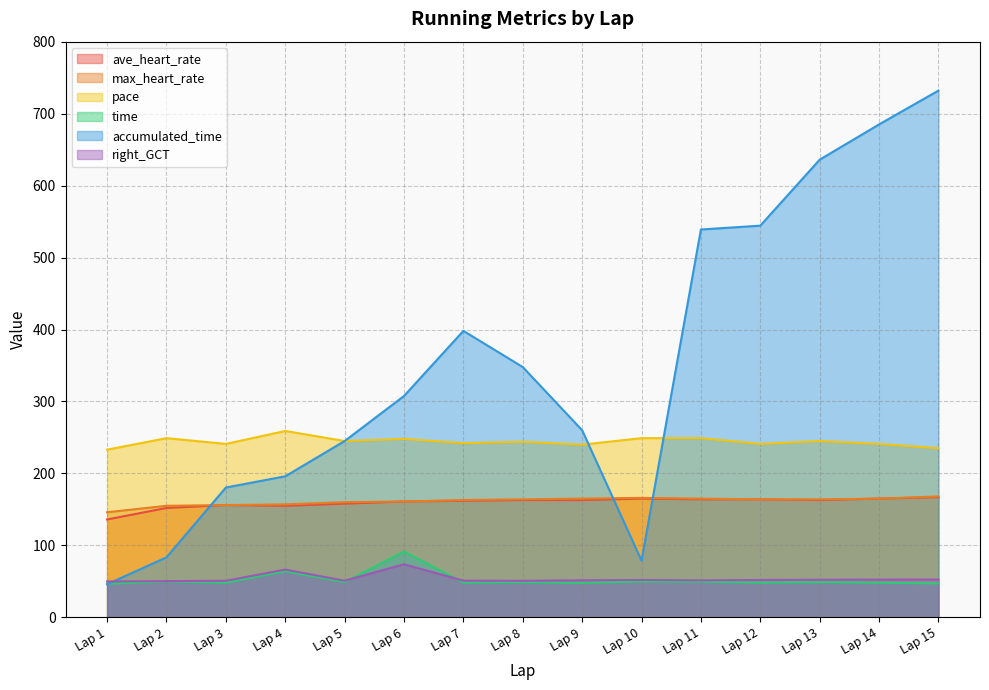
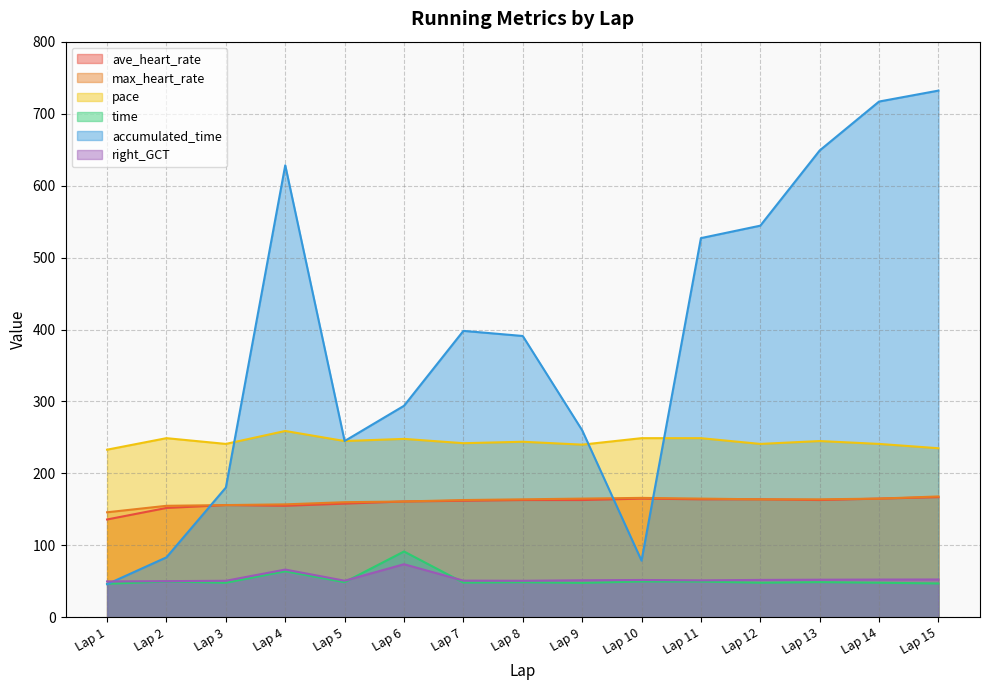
  {
    "time": {
      "Lap 6": 90,
      "Lap 9": 50,
      "Lap 12": 50,
      "Lap 14": 50,
      "Lap 15": 50
    },
    "accumulated_time": {
      "Lap 2": 80,
      "Lap 3": 180,
-     "Lap 4": 200,
-     "Lap 6": 310,
+     "Lap 4": 630,
+     "Lap 6": 290,
      "Lap 7": 400,
-     "Lap 8": 350,
+     "Lap 8": 390,
      "Lap 9": 260,
      "Lap 10": 80,
-     "Lap 11": 540,
+     "Lap 11": 530,
      "Lap 12": 540,
-     "Lap 13": 640,
-     "Lap 14": 690,
+     "Lap 13": 650,
+     "Lap 14": 720,
      "Lap 15": 730
    },
    "right_GCT": {
      "Lap 6": 70,
      "Lap 9": 50,
      "Lap 12": 50,
      "Lap 14": 50,
      "Lap 15": 50
    }
  }
